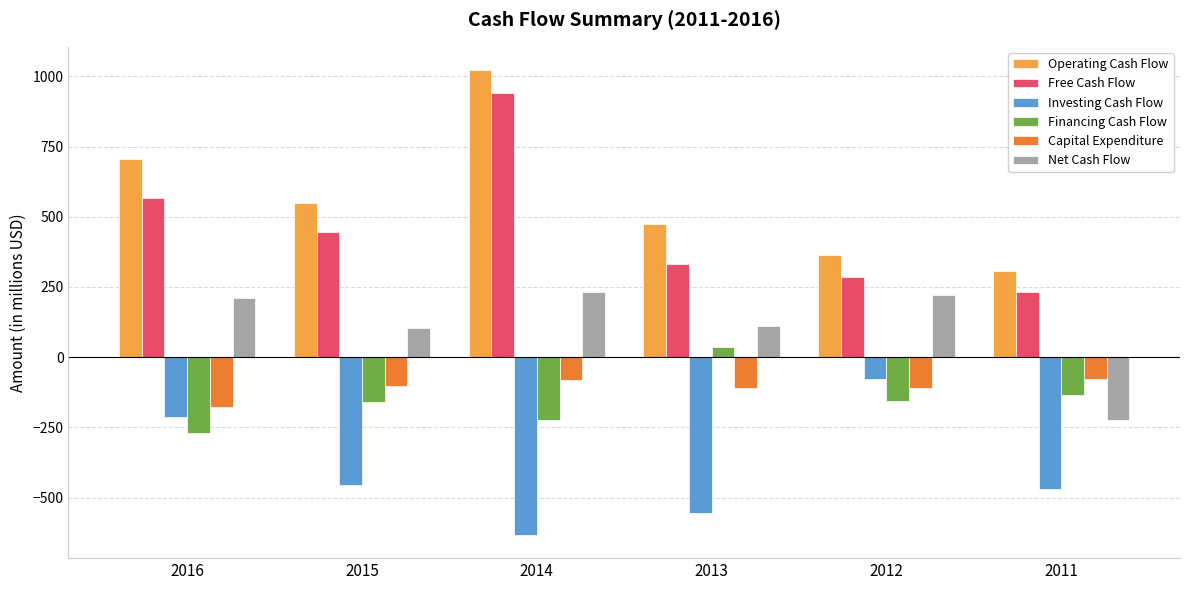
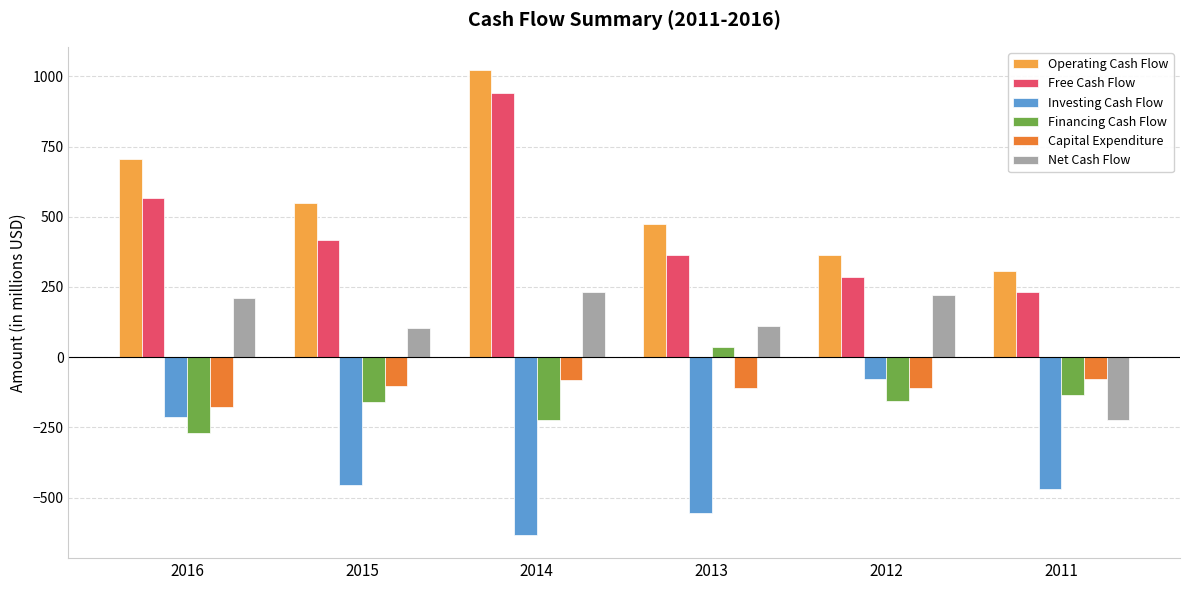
  {
    "Free Cash Flow": {
      "2016": 570,
-     "2015": 450,
+     "2015": 420,
      "2014": 940,
-     "2013": 330,
+     "2013": 360,
      "2012": 290,
      "2011": 230
    },
    "Investing Cash Flow": {
      "2016": -210,
      "2015": -460,
      "2014": -630,
      "2013": -560,
      "2012": -80,
      "2011": -470
    },
    "Financing Cash Flow": {
      "2016": -270,
      "2015": -160,
      "2014": -220,
      "2013": 30,
      "2012": -160,
      "2011": -140
    },
    "Net Cash Flow": {
      "2016": 210,
      "2015": 100,
      "2014": 230,
      "2013": 110,
      "2012": 220,
      "2011": -220
    }
  }
